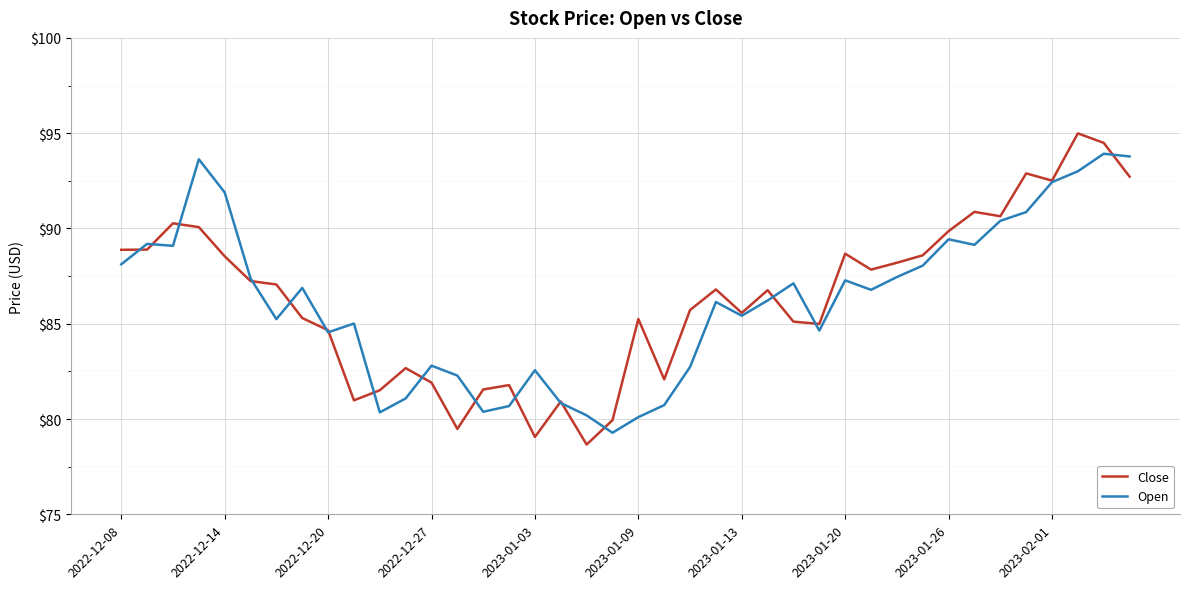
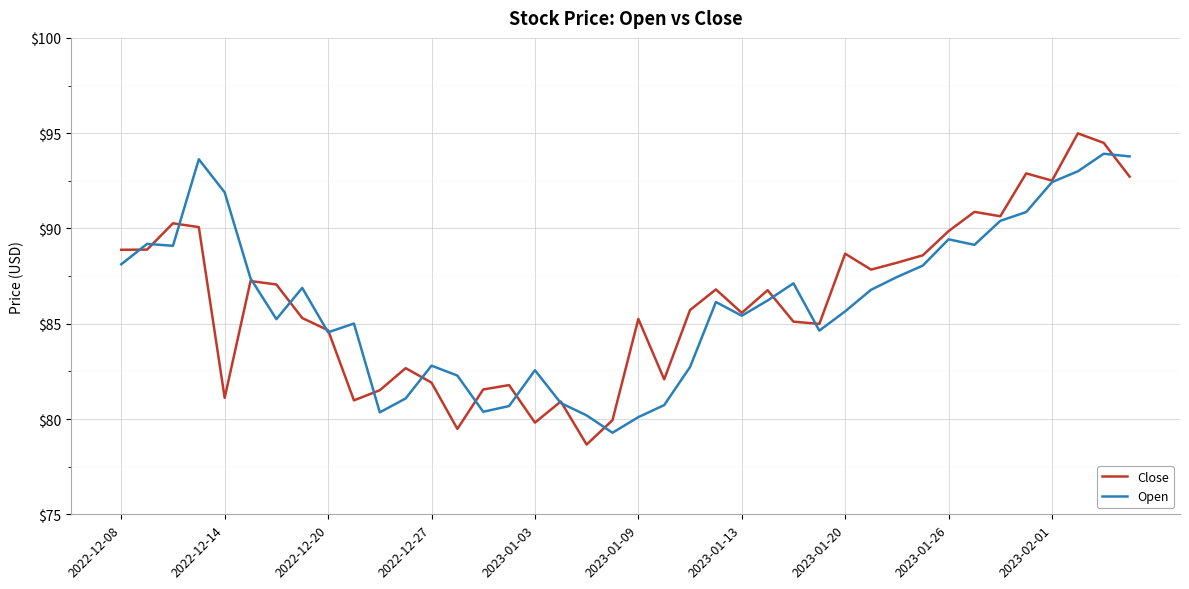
  {
    "Close": {
      "2022-12-08": "$88.9",
-     "2022-12-14": "$88.5",
+     "2022-12-14": "$81.1",
      "2022-12-27": "$81.9",
-     "2023-01-03": "$79.1",
+     "2023-01-03": "$79.8",
      "2023-01-09": "$85.3",
      "2023-01-13": "$85.6",
      "2023-01-20": "$88.7",
      "2023-01-26": "$89.9"
    },
    "Open": {
      "2022-12-08": "$88.1",
      "2022-12-14": "$91.9",
      "2022-12-27": "$82.8",
      "2023-01-03": "$82.6",
      "2023-01-09": "$80.1",
      "2023-01-13": "$85.4",
-     "2023-01-20": "$87.3",
+     "2023-01-20": "$85.7",
      "2023-01-26": "$89.4"
    }
  }
